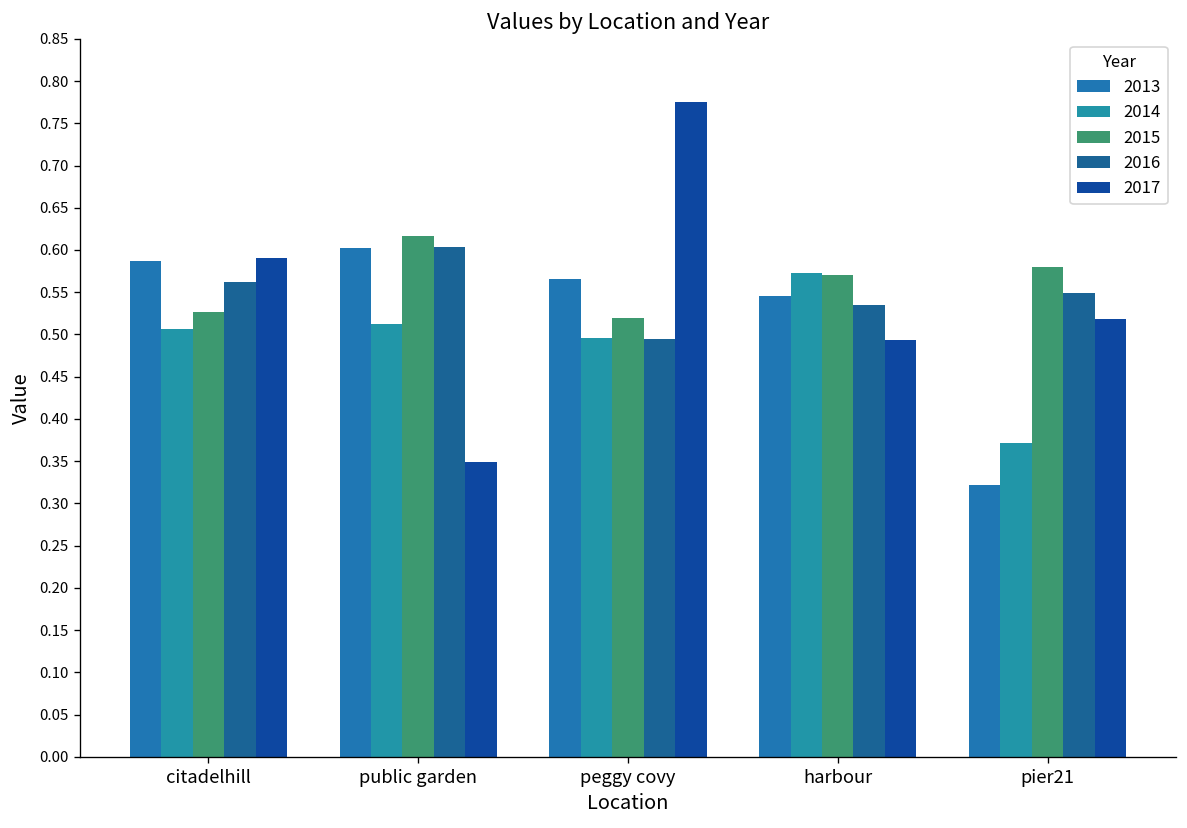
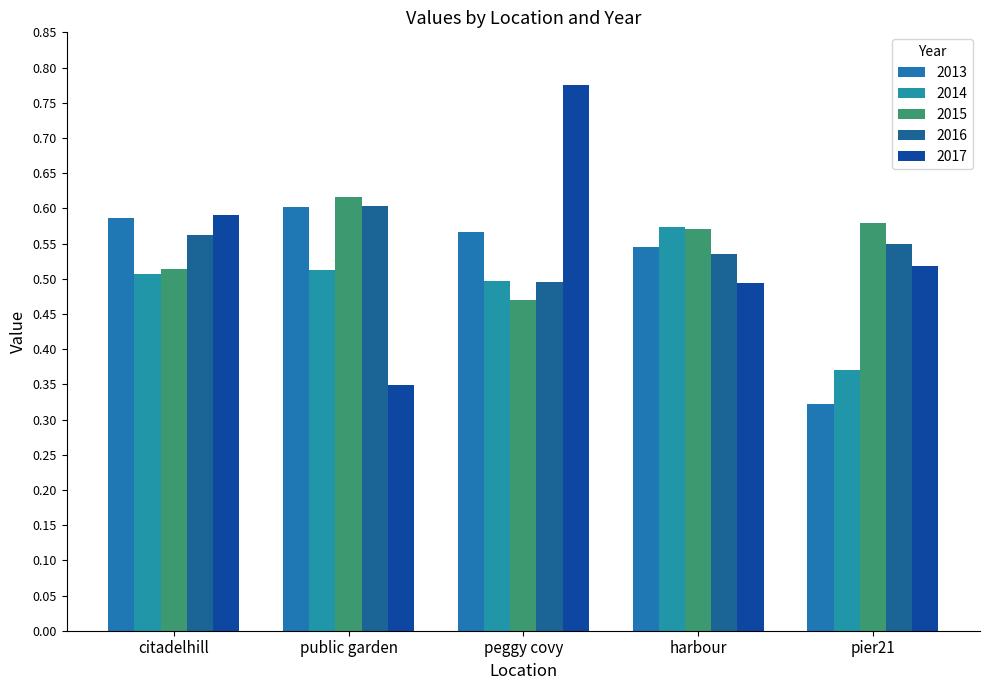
  {
    "2015": {
-     "citadelhill": 0.53,
+     "citadelhill": 0.51,
      "public garden": 0.62,
-     "peggy covy": 0.52,
+     "peggy covy": 0.47,
      "harbour": 0.57,
      "pier21": 0.58
    }
  }
